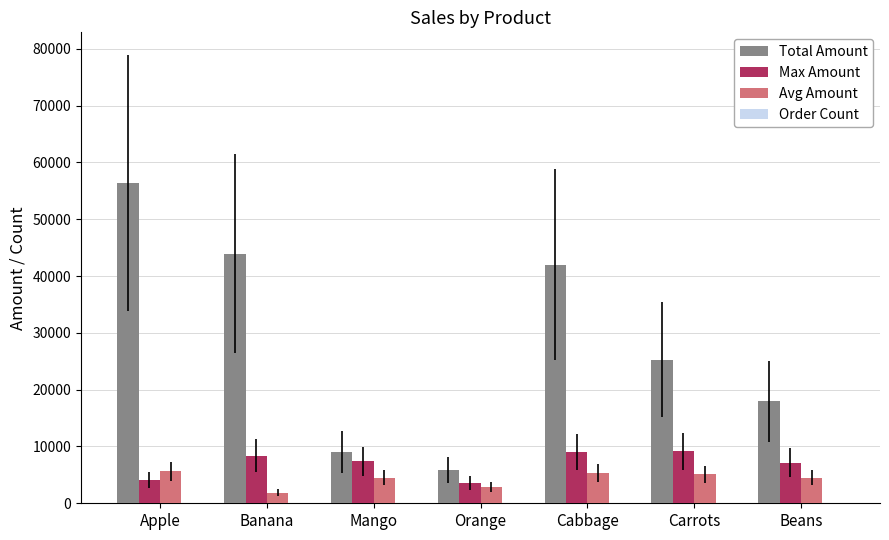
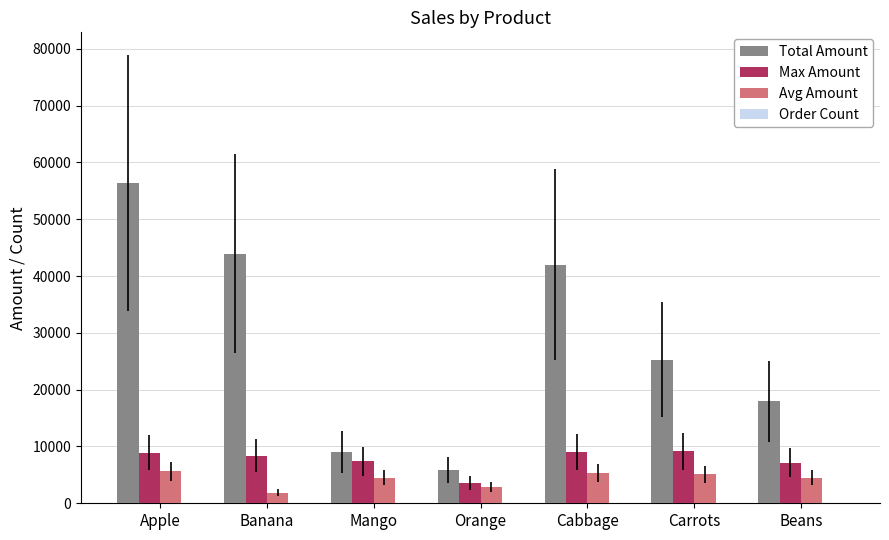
  {
    "Total Amount": {
      "Apple": 56000,
      "Banana": 44000,
      "Mango": 9000,
      "Orange": 6000,
      "Cabbage": 42000,
      "Carrots": 25000,
      "Beans": 18000
    },
    "Max Amount": {
-     "Apple": 4000,
+     "Apple": 9000,
      "Banana": 8000,
      "Mango": 7000,
      "Orange": 4000,
      "Cabbage": 9000,
      "Carrots": 9000,
      "Beans": 7000
    },
    "Avg Amount": {
      "Apple": 6000,
      "Banana": 2000,
      "Mango": 5000,
      "Orange": 3000,
      "Cabbage": 5000,
      "Carrots": 5000,
      "Beans": 4000
    }
  }
